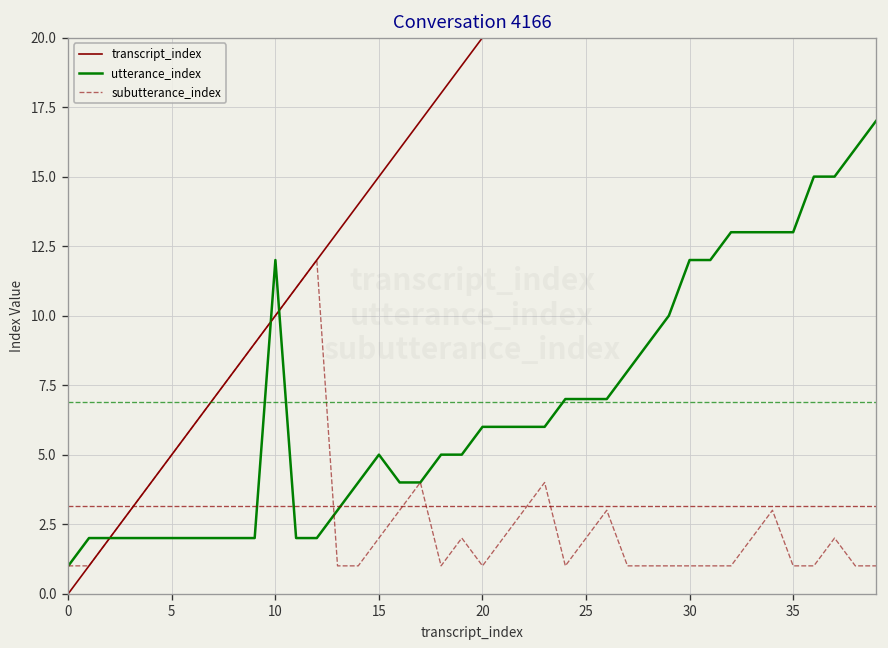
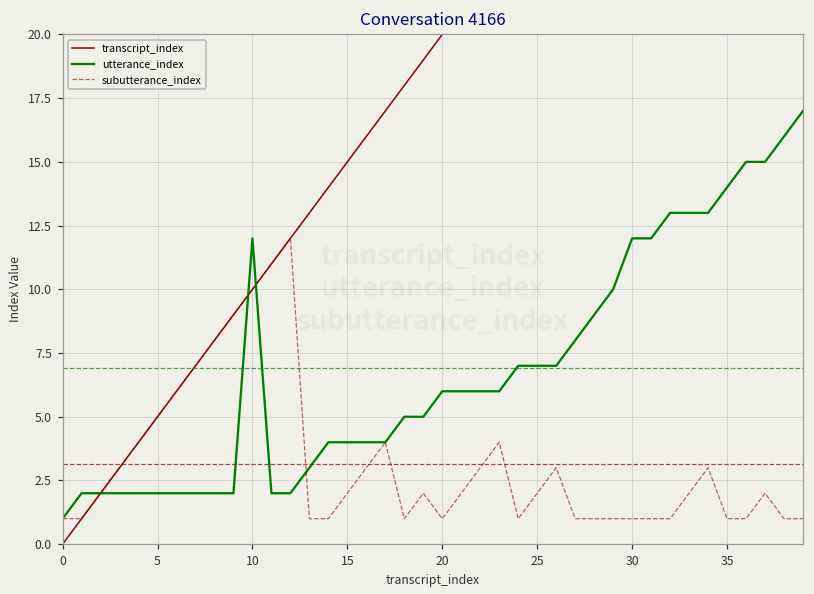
  {
    "utterance_index": {
      "5": 2,
      "10": 12,
-     "15": 5,
+     "15": 4,
      "20": 6,
      "25": 7,
      "30": 12,
-     "35": 13
+     "35": 14
    }
  }
